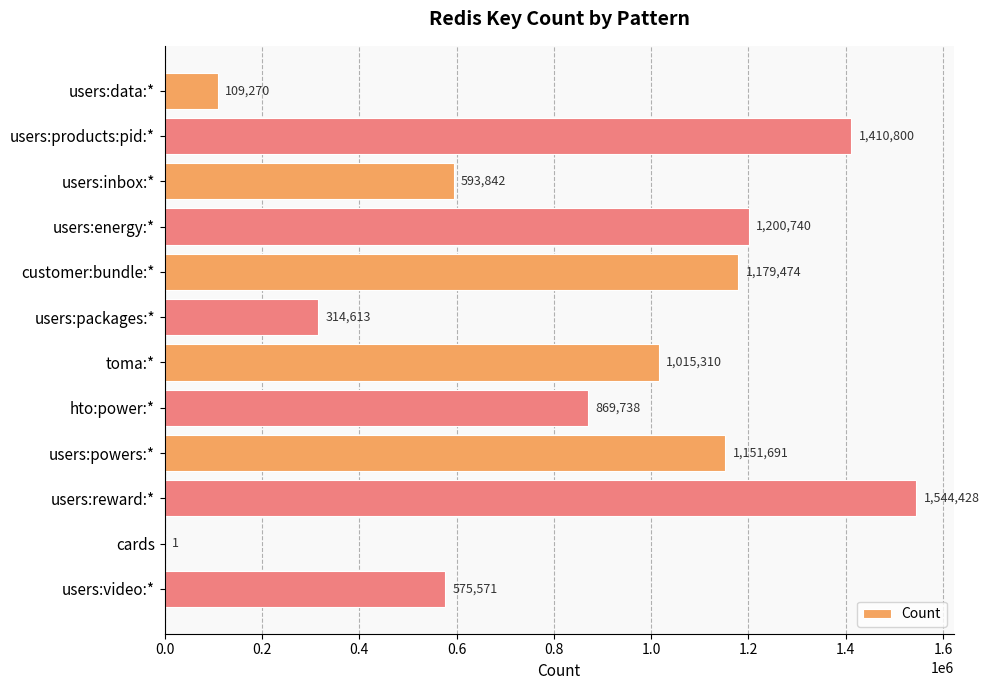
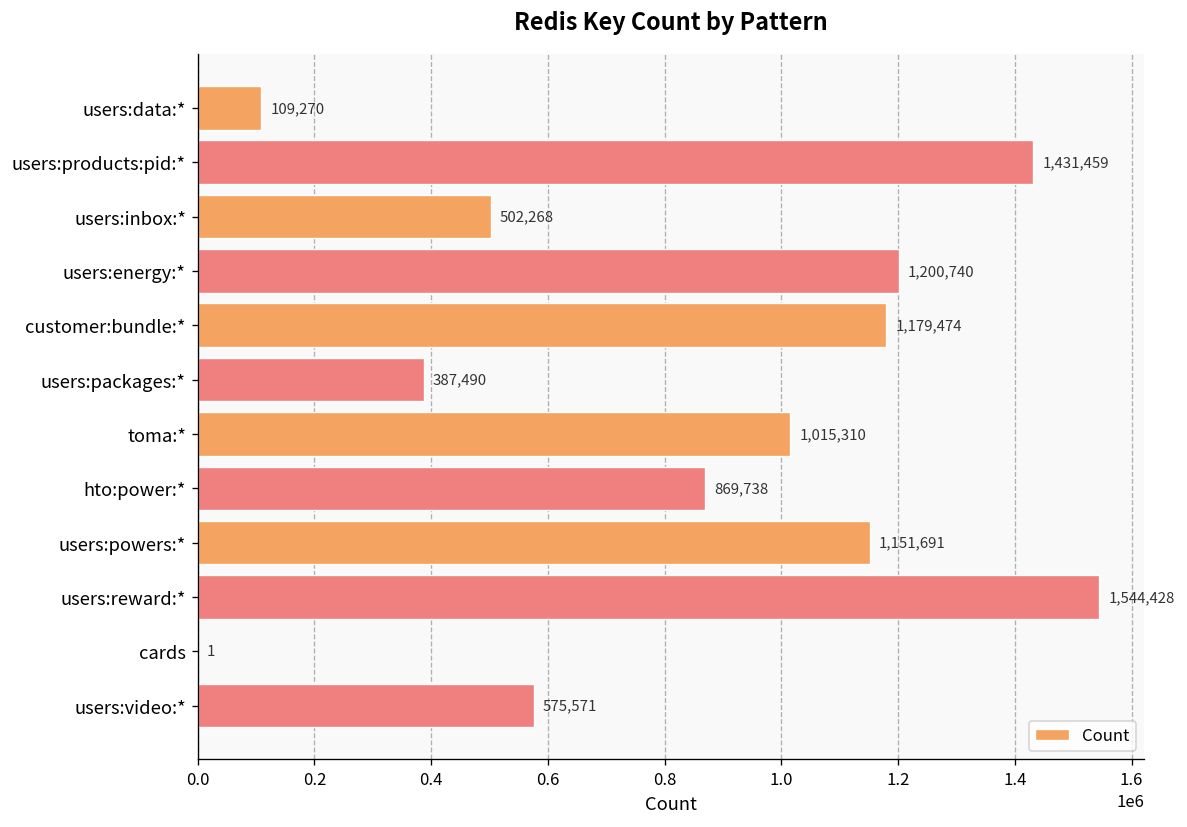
  {
    "users:data:*": "109,270",
-   "users:products:pid:*": "1,410,800",
-   "users:inbox:*": "593,842",
+   "users:products:pid:*": "1,431,459",
+   "users:inbox:*": "502,268",
    "users:energy:*": "1,200,740",
    "customer:bundle:*": "1,179,474",
-   "users:packages:*": "314,613",
+   "users:packages:*": "387,490",
    "toma:*": "1,015,310",
    "hto:power:*": "869,738",
    "users:powers:*": "1,151,691",
    "users:reward:*": "1,544,428",
    "cards": "1",
    "users:video:*": "575,571"
  }
